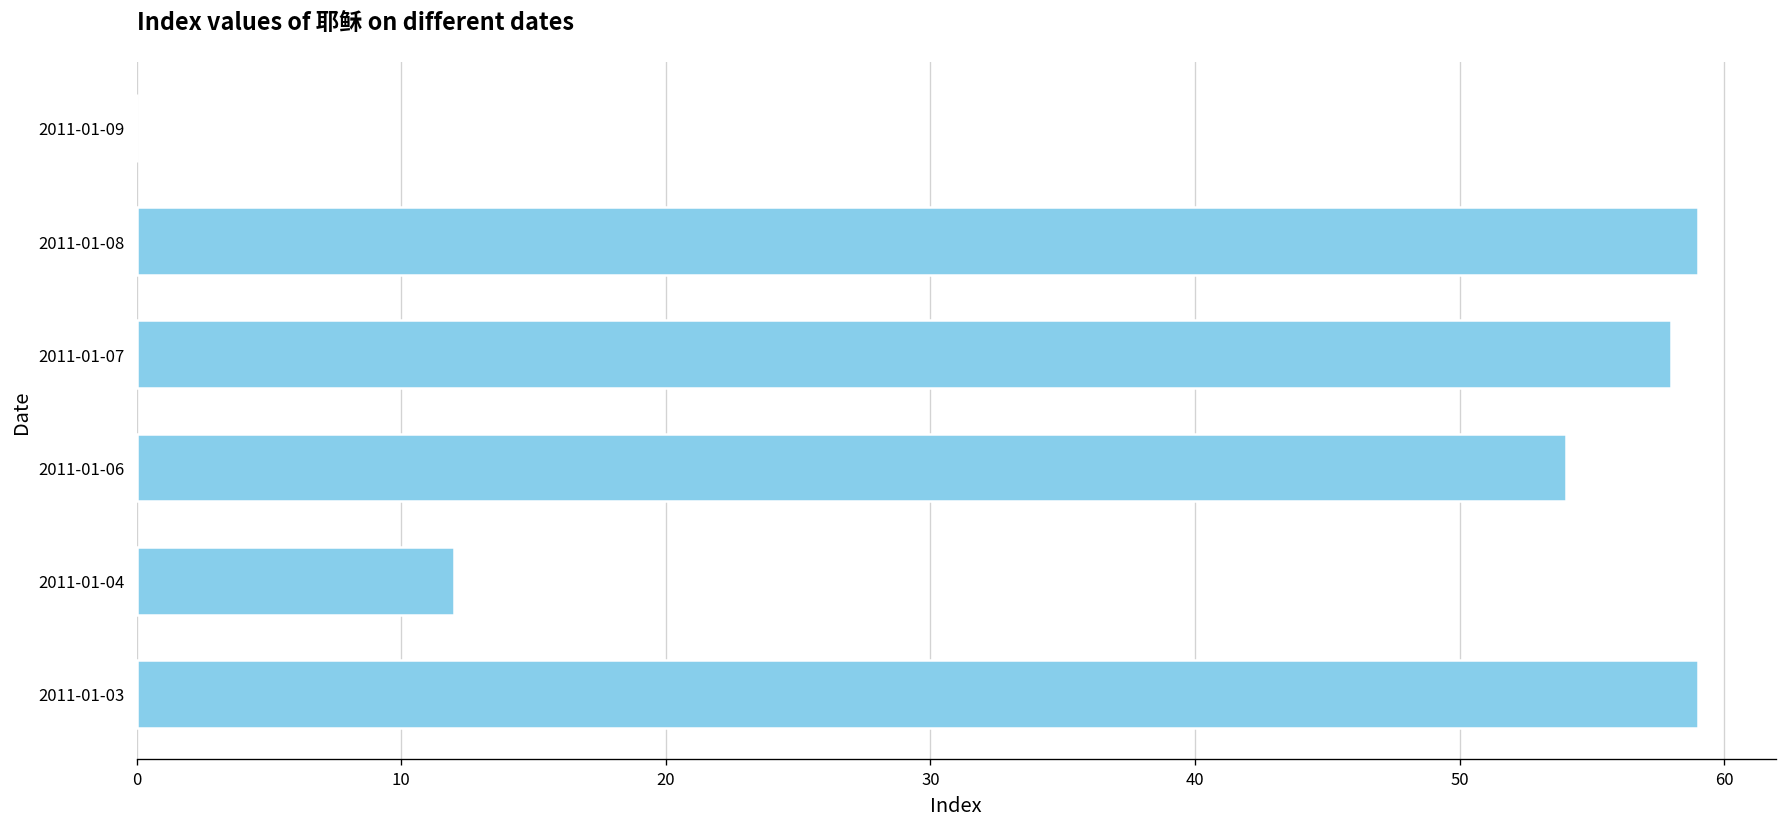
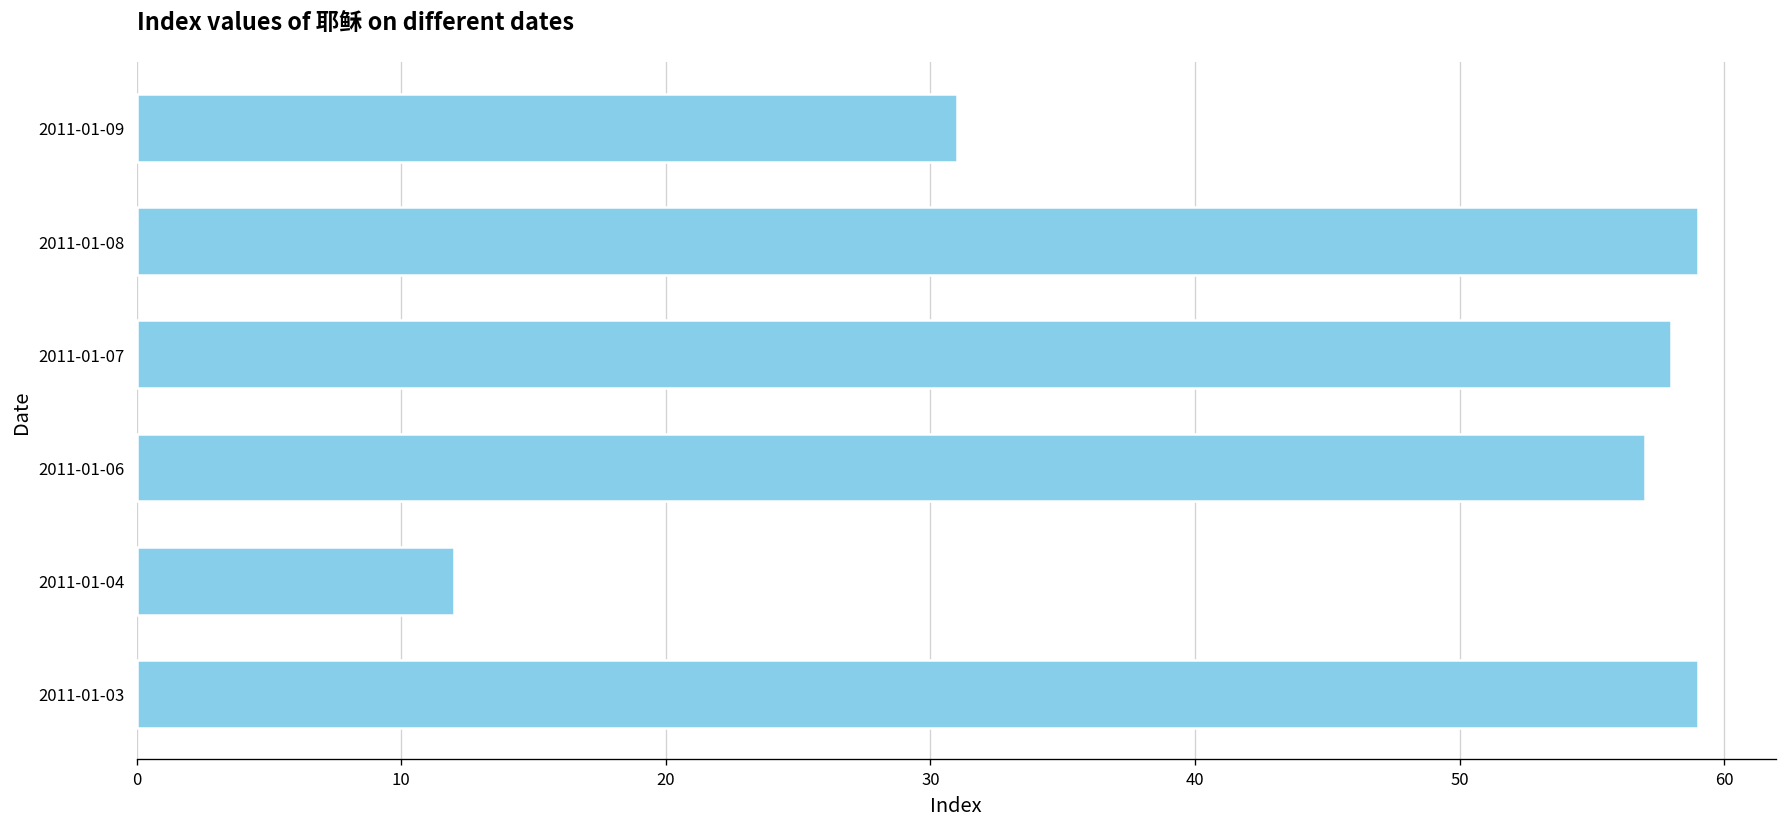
  {
-   "2011-01-09": 0,
+   "2011-01-09": 31,
    "2011-01-08": 59,
    "2011-01-07": 58,
-   "2011-01-06": 54,
+   "2011-01-06": 57,
    "2011-01-04": 12,
    "2011-01-03": 59
  }
